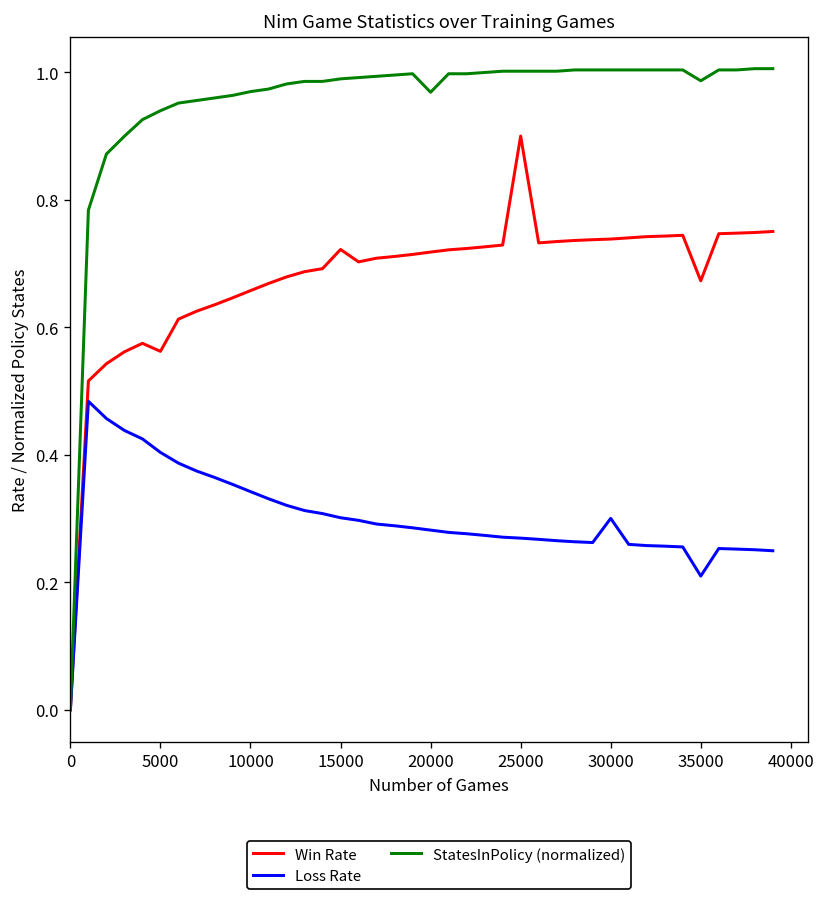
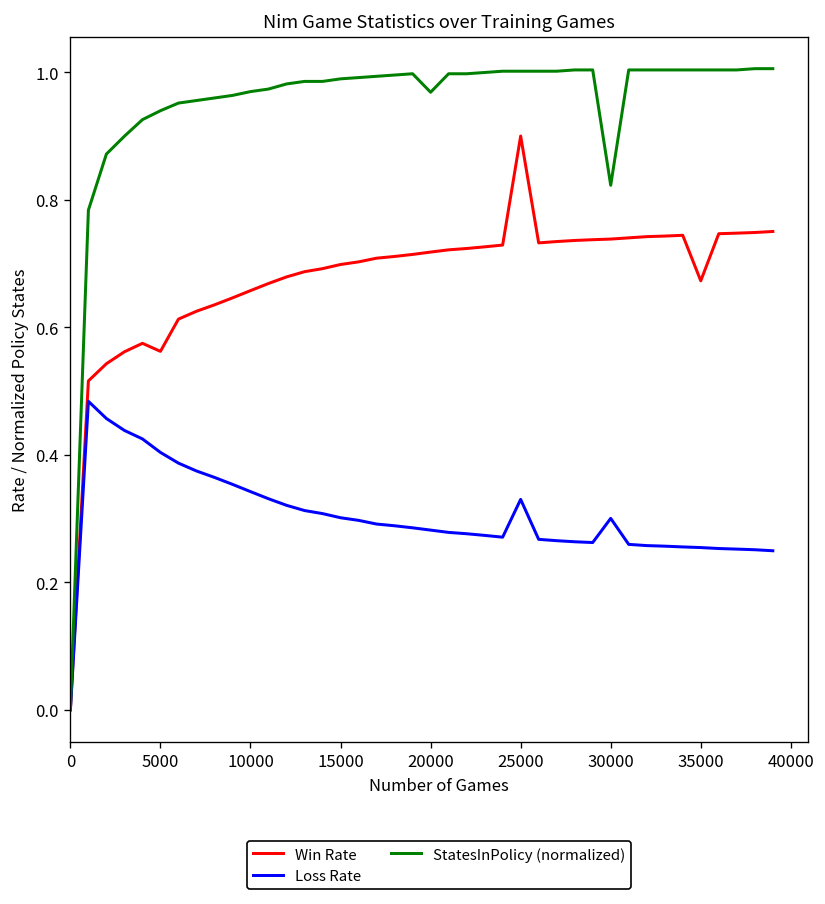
  {
    "Win Rate": {
      "5000": 0.56,
      "10000": 0.66,
-     "15000": 0.72,
+     "15000": 0.70,
      "20000": 0.72,
      "25000": 0.90,
      "30000": 0.74,
      "35000": 0.67
    },
    "Loss Rate": {
      "5000": 0.40,
      "10000": 0.34,
      "15000": 0.30,
      "20000": 0.28,
-     "25000": 0.27,
+     "25000": 0.33,
      "30000": 0.30,
-     "35000": 0.21
+     "35000": 0.25
    },
    "StatesInPolicy (normalized)": {
      "5000": 0.94,
      "10000": 0.97,
      "15000": 0.99,
      "20000": 0.97,
      "25000": 1.00,
-     "30000": 1.00,
-     "35000": 0.99
+     "30000": 0.82,
+     "35000": 1.00
    }
  }
